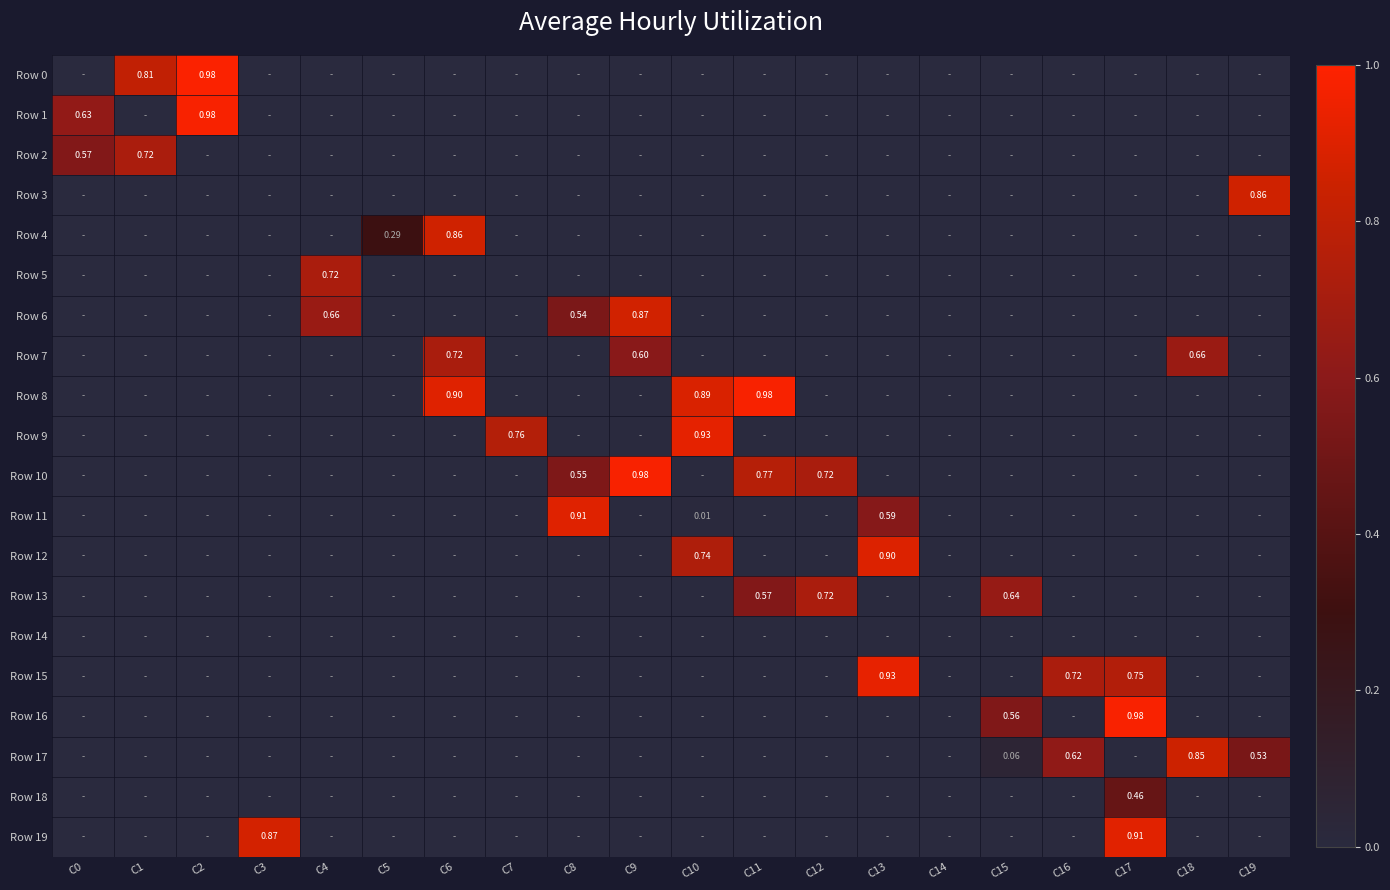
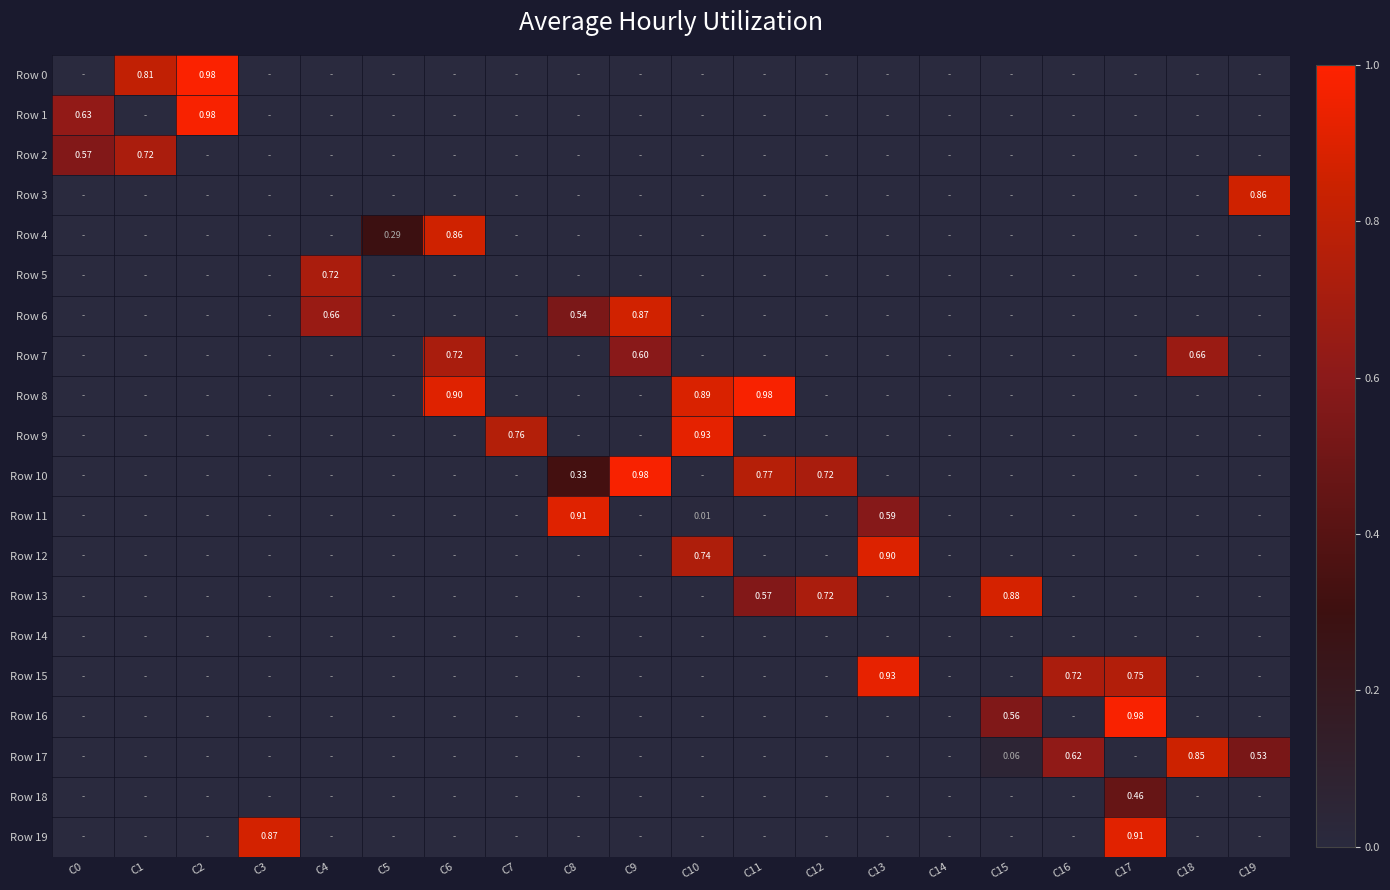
  {
    "Row 0": {
      "C1": 0.81,
      "C2": 0.98
    },
    "Row 1": {
      "C0": 0.63,
      "C2": 0.98
    },
    "Row 2": {
      "C0": 0.57,
      "C1": 0.72
    },
    "Row 3": {
      "C19": 0.86
    },
    "Row 4": {
      "C5": 0.29,
      "C6": 0.86
    },
    "Row 5": {
      "C4": 0.72
    },
    "Row 6": {
      "C4": 0.66,
      "C8": 0.54,
      "C9": 0.87
    },
    "Row 7": {
      "C6": 0.72,
      "C9": 0.60,
      "C18": 0.66
    },
    "Row 8": {
      "C6": 0.90,
      "C10": 0.89,
      "C11": 0.98
    },
    "Row 9": {
      "C7": 0.76,
      "C10": 0.93
    },
    "Row 10": {
-     "C8": 0.55,
+     "C8": 0.33,
      "C9": 0.98,
      "C11": 0.77,
      "C12": 0.72
    },
    "Row 11": {
      "C8": 0.91,
      "C10": 0.01,
      "C13": 0.59
    },
    "Row 12": {
      "C10": 0.74,
      "C13": 0.90
    },
    "Row 13": {
      "C11": 0.57,
      "C12": 0.72,
-     "C15": 0.64
+     "C15": 0.88
    },
    "Row 15": {
      "C13": 0.93,
      "C16": 0.72,
      "C17": 0.75
    },
    "Row 16": {
      "C15": 0.56,
      "C17": 0.98
    },
    "Row 17": {
      "C15": 0.06,
      "C16": 0.62,
      "C18": 0.85,
      "C19": 0.53
    },
    "Row 18": {
      "C17": 0.46
    },
    "Row 19": {
      "C3": 0.87,
      "C17": 0.91
    }
  }
